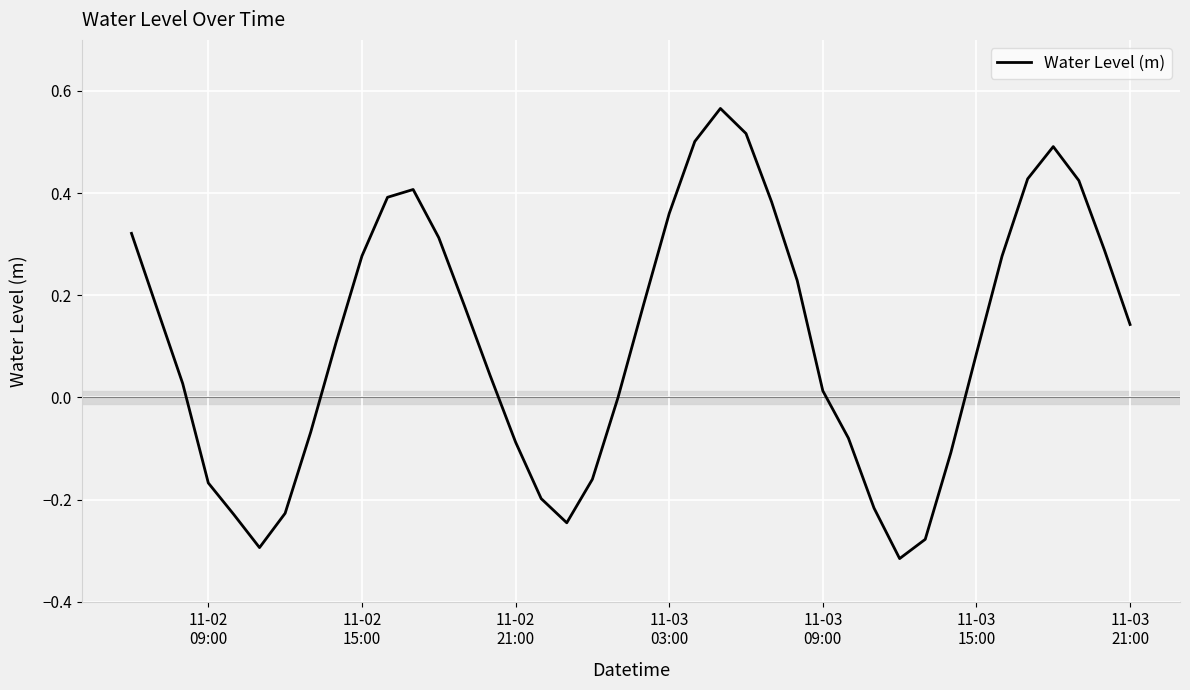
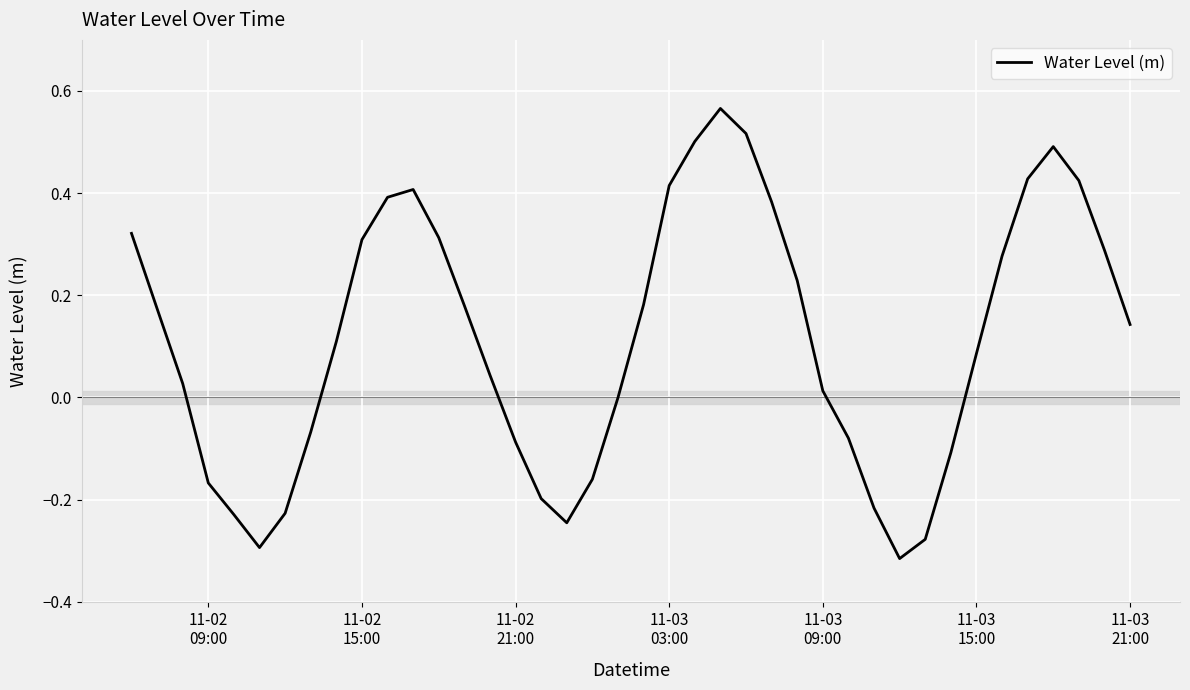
  {
    "11-02 09:00": -0.17,
-   "11-02 15:00": 0.28,
+   "11-02 15:00": 0.31,
    "11-02 21:00": -0.09,
-   "11-03 03:00": 0.36,
+   "11-03 03:00": 0.41,
    "11-03 09:00": 0.01,
    "11-03 15:00": 0.09,
    "11-03 21:00": 0.14
  }
